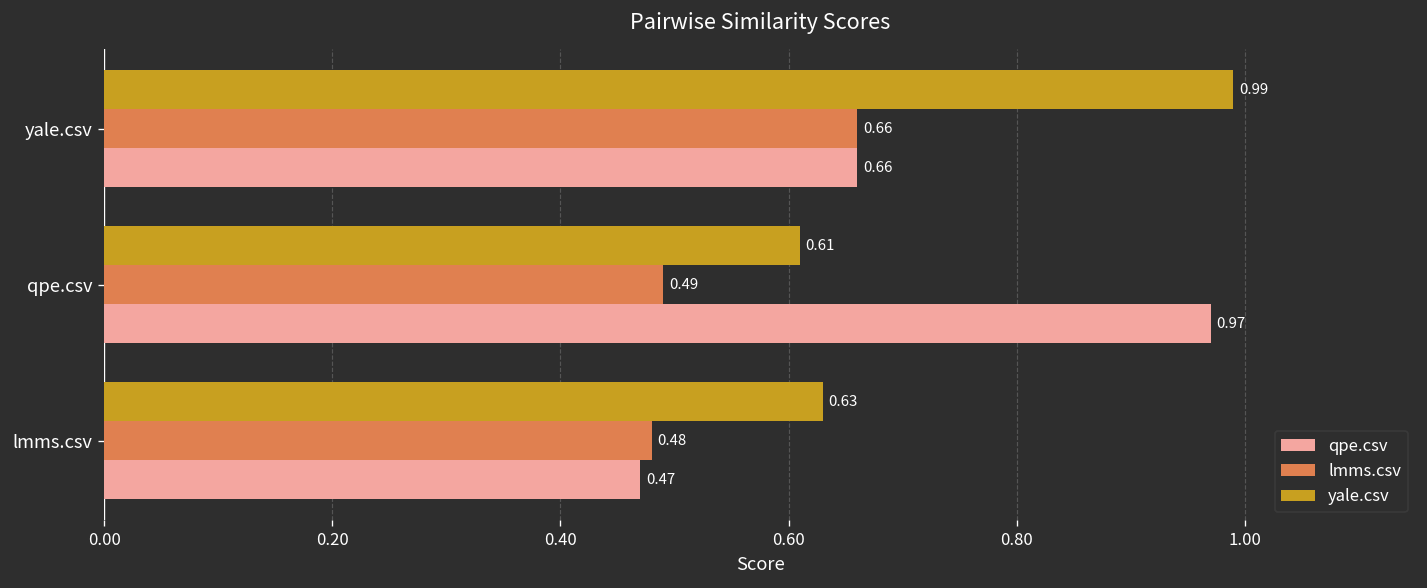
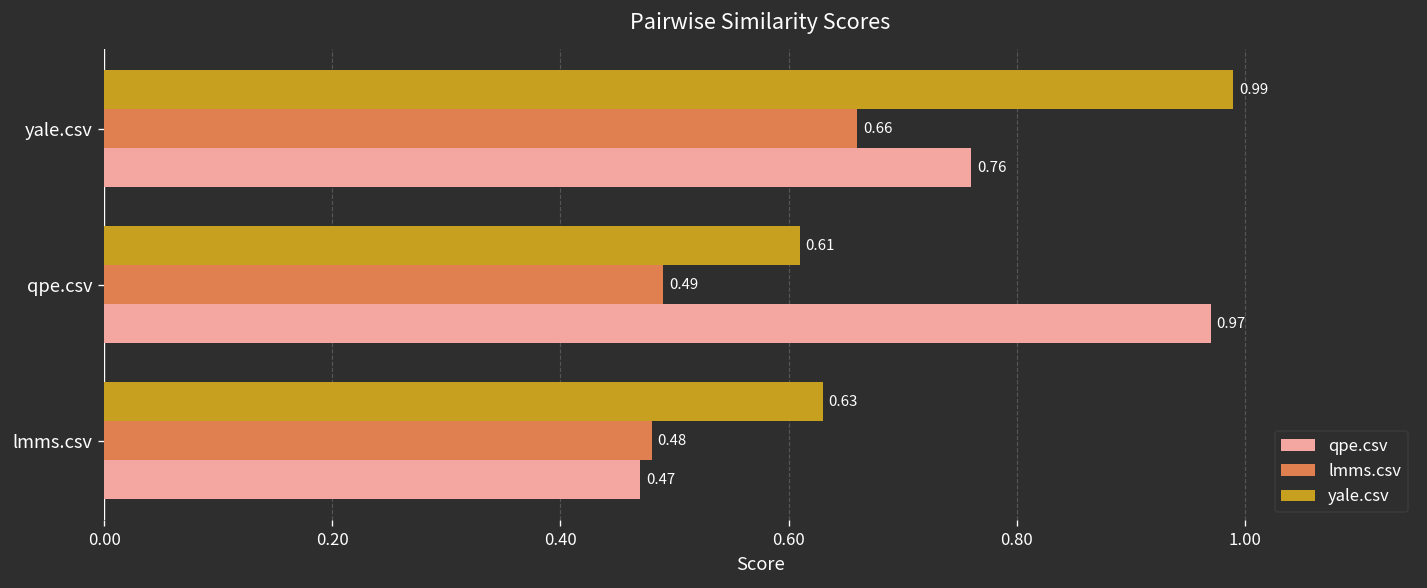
  {
    "qpe.csv": {
-     "yale.csv": 0.66,
+     "yale.csv": 0.76,
      "qpe.csv": 0.97,
      "lmms.csv": 0.47
    },
    "lmms.csv": {
      "yale.csv": 0.66,
      "qpe.csv": 0.49,
      "lmms.csv": 0.48
    },
    "yale.csv": {
      "yale.csv": 0.99,
      "qpe.csv": 0.61,
      "lmms.csv": 0.63
    }
  }
